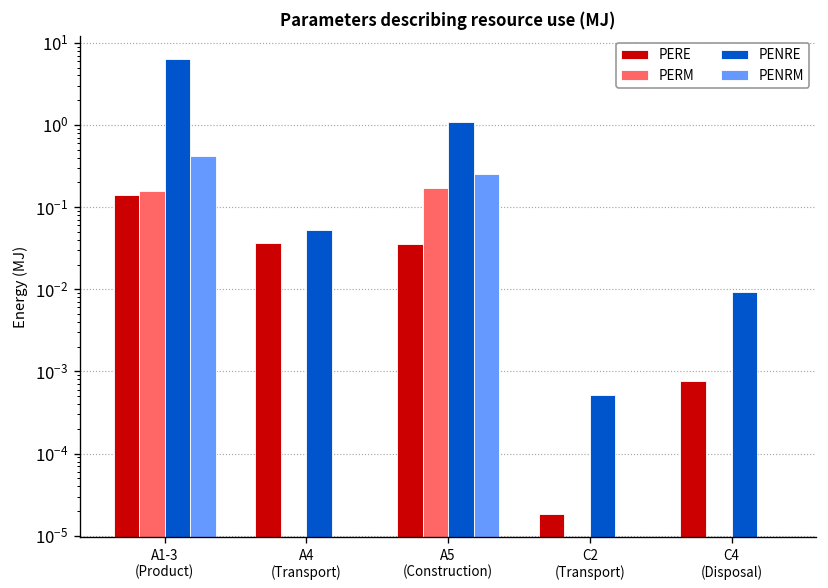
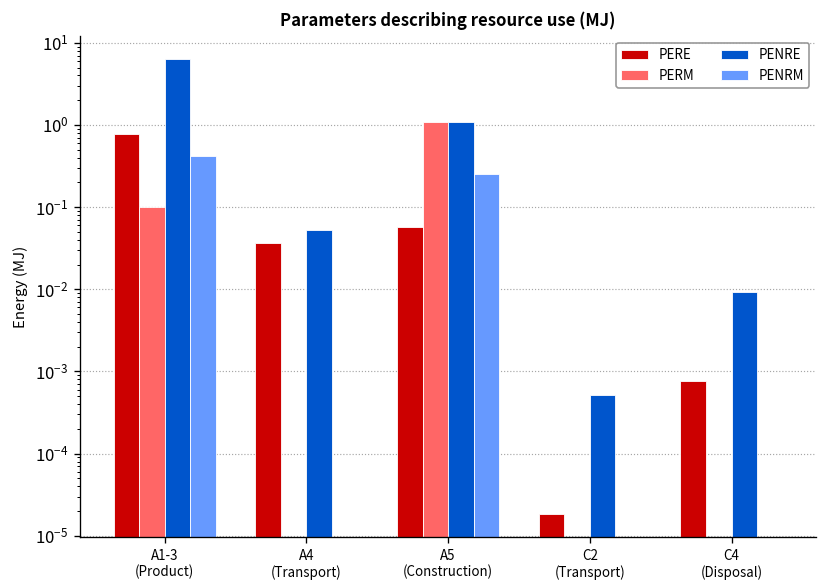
  {
    "PERE": {
-     "A1-3 (Product)": 0.14,
+     "A1-3 (Product)": 0.8,
      "A4 (Transport)": 0.04,
-     "A5 (Construction)": 0.04,
+     "A5 (Construction)": 0.06,
      "C2 (Transport)": 0.000018,
      "C4 (Disposal)": 0.0008
    },
    "PERM": {
-     "A1-3 (Product)": 0.16,
-     "A5 (Construction)": 0.17
+     "A1-3 (Product)": 0.10,
+     "A5 (Construction)": 1.1
    },
    "PENRE": {
      "A1-3 (Product)": 6,
      "A4 (Transport)": 0.05,
      "A5 (Construction)": 1.1,
      "C2 (Transport)": 0.0005,
      "C4 (Disposal)": 0.01
    },
    "PENRM": {
      "A1-3 (Product)": 0.4,
      "A5 (Construction)": 0.25
    }
  }
